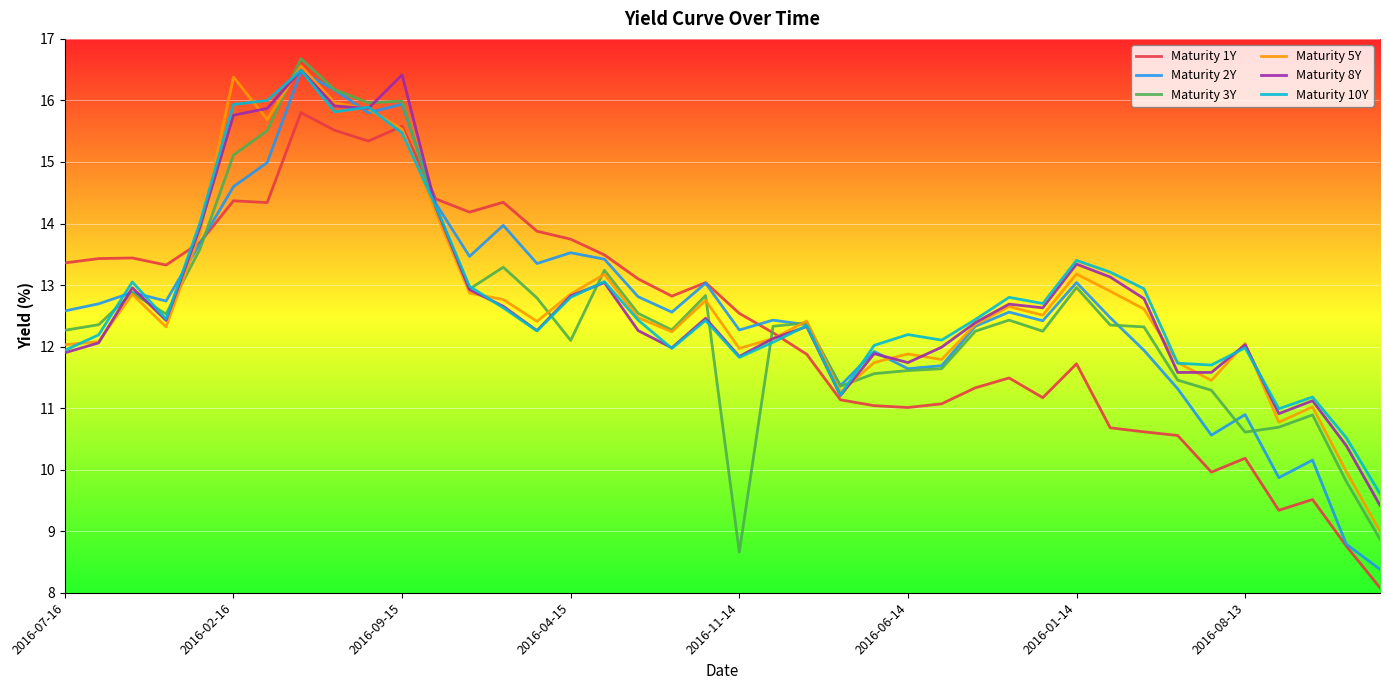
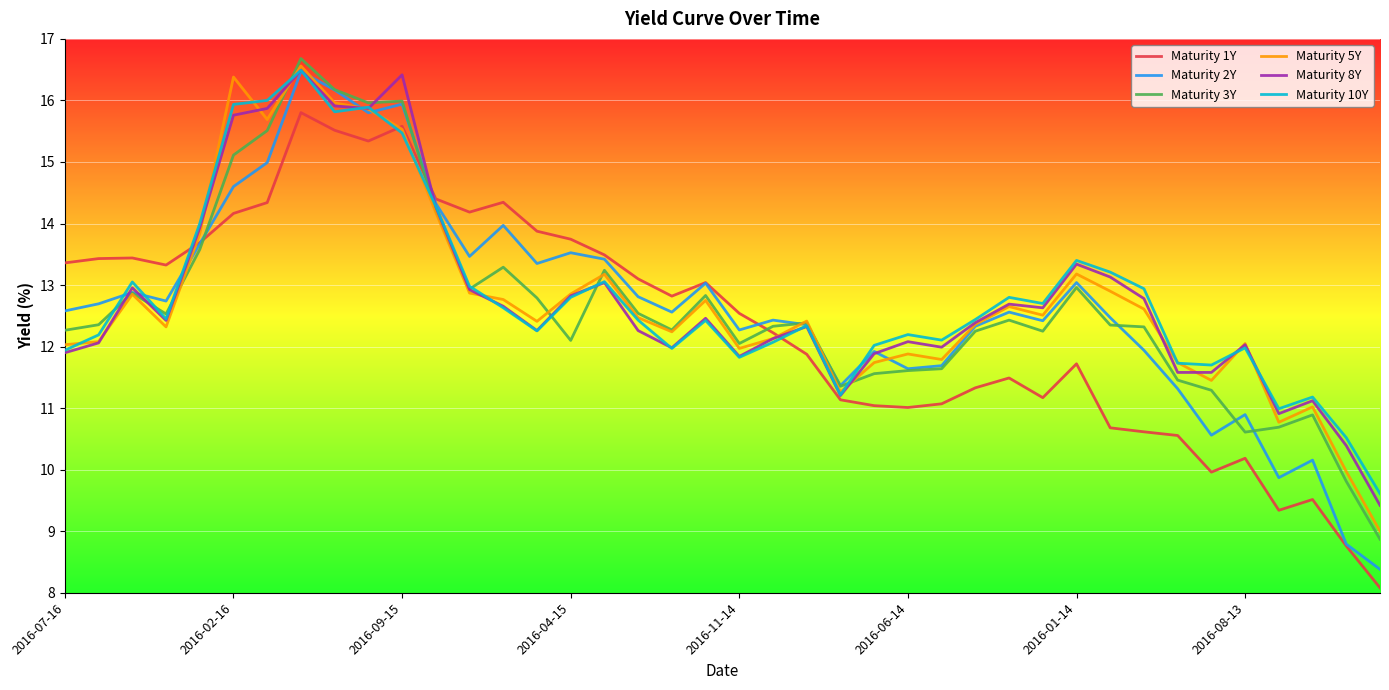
  {
    "Maturity 1Y": {
      "2016-07-16": 13.4,
-     "2016-02-16": 14.4,
+     "2016-02-16": 14.2,
      "2016-09-15": 15.6,
      "2016-04-15": 13.7,
      "2016-11-14": 12.5,
      "2016-06-14": 11.0,
      "2016-01-14": 11.7,
      "2016-08-13": 10.2
    },
    "Maturity 3Y": {
      "2016-07-16": 12.3,
      "2016-02-16": 15.1,
      "2016-09-15": 16.0,
      "2016-04-15": 12.1,
-     "2016-11-14": 8.7,
+     "2016-11-14": 12.1,
      "2016-01-14": 13.0,
      "2016-08-13": 10.6
    },
    "Maturity 5Y": {
      "2016-07-16": 12.0,
      "2016-02-16": 16.4,
      "2016-09-15": 15.5,
      "2016-11-14": 12.0,
      "2016-06-14": 11.9,
      "2016-01-14": 13.2
    },
    "Maturity 8Y": {
      "2016-02-16": 15.8,
      "2016-09-15": 16.4,
-     "2016-06-14": 11.7,
+     "2016-06-14": 12.1,
      "2016-01-14": 13.3
    }
  }
